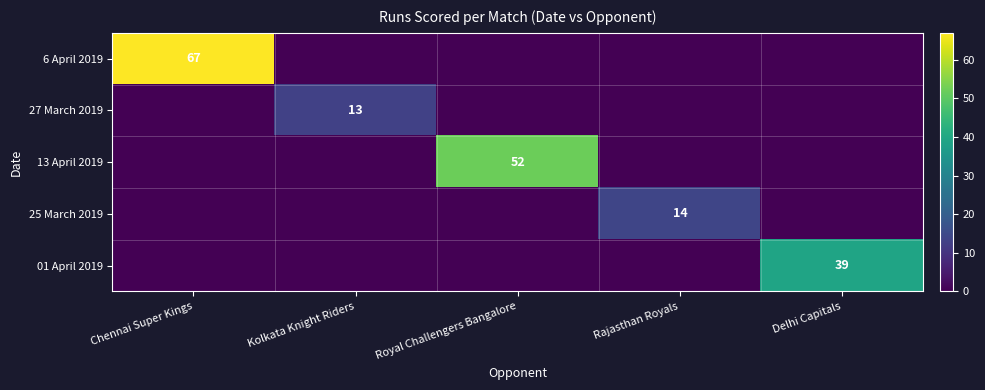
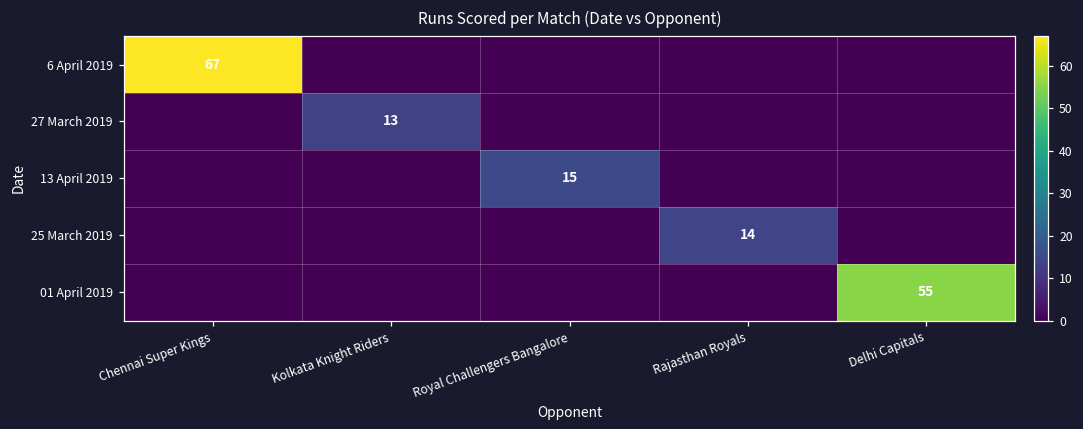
  {
    "6 April 2019": {
      "Chennai Super Kings": 67
    },
    "27 March 2019": {
      "Kolkata Knight Riders": 13
    },
    "13 April 2019": {
-     "Royal Challengers Bangalore": 52
+     "Royal Challengers Bangalore": 15
    },
    "25 March 2019": {
      "Rajasthan Royals": 14
    },
    "01 April 2019": {
-     "Delhi Capitals": 39
+     "Delhi Capitals": 55
    }
  }
